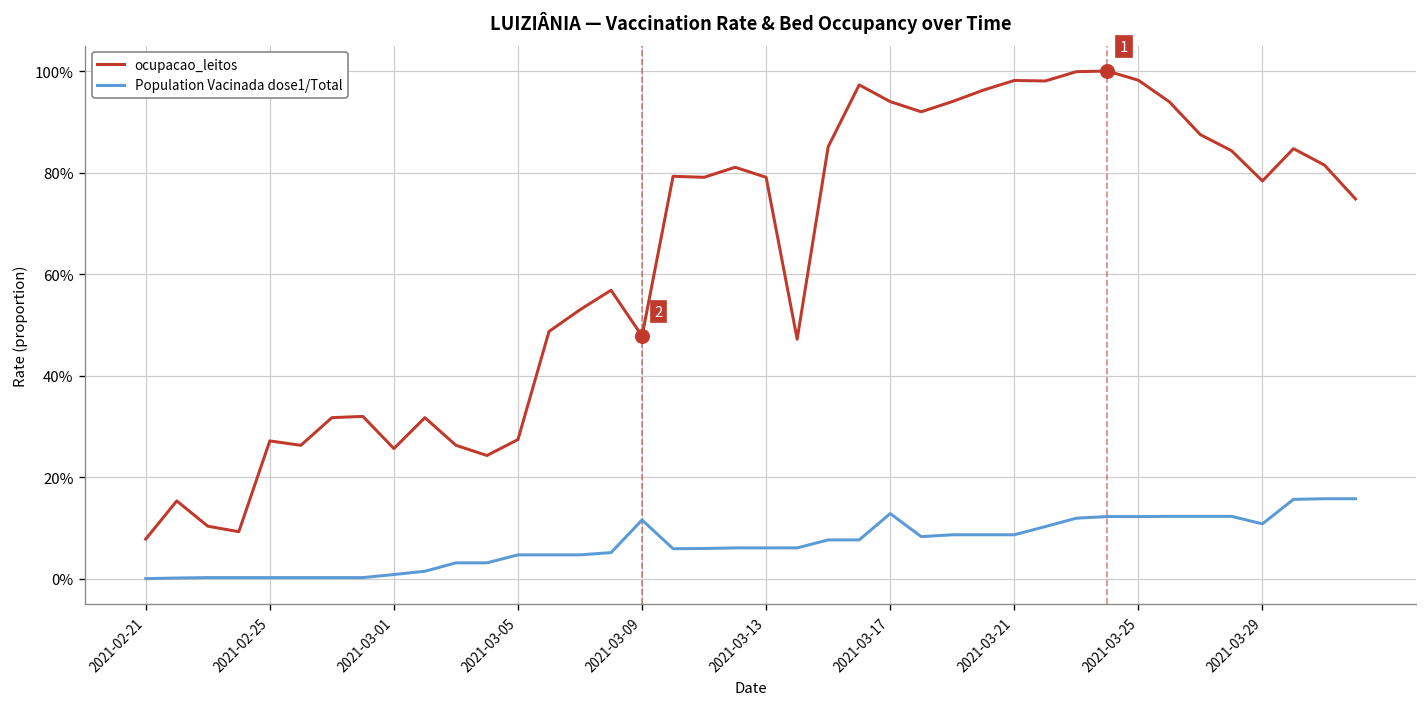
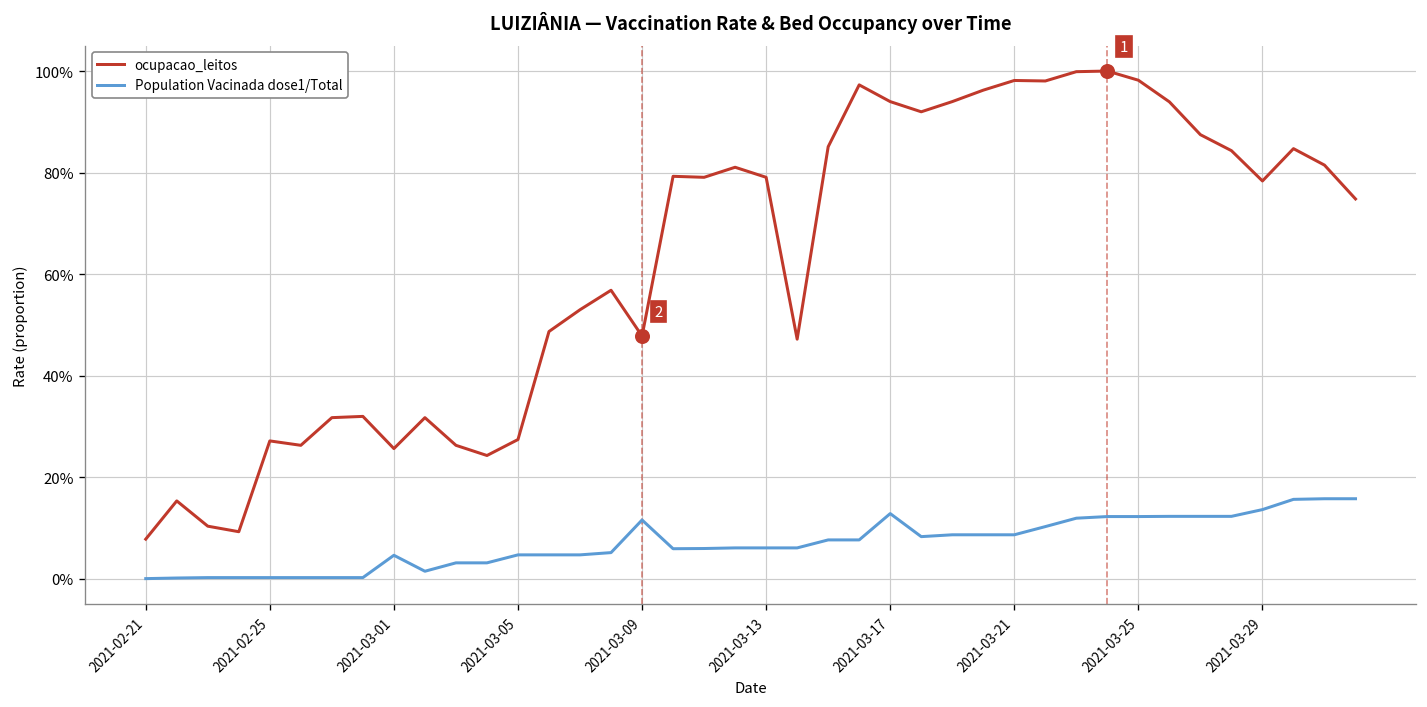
  {
    "Population Vacinada dose1/Total": {
      "2021-02-21": "0%",
      "2021-02-25": "0%",
-     "2021-03-01": "1%",
+     "2021-03-01": "5%",
      "2021-03-05": "5%",
      "2021-03-09": "12%",
      "2021-03-13": "6%",
      "2021-03-17": "13%",
      "2021-03-21": "9%",
      "2021-03-25": "12%",
-     "2021-03-29": "11%"
+     "2021-03-29": "14%"
    }
  }
